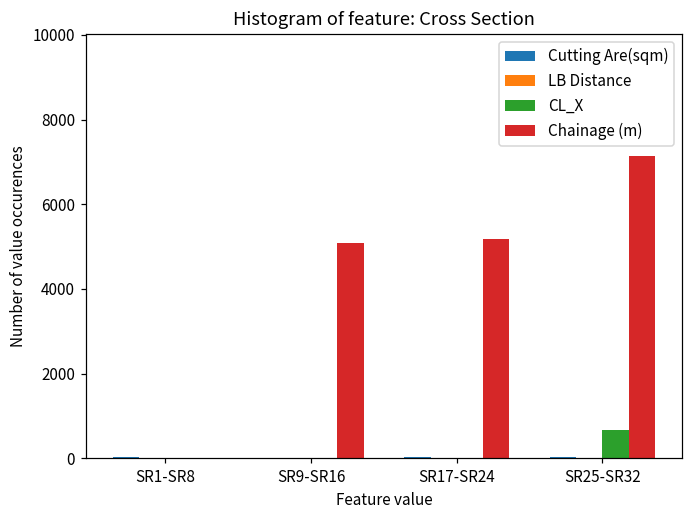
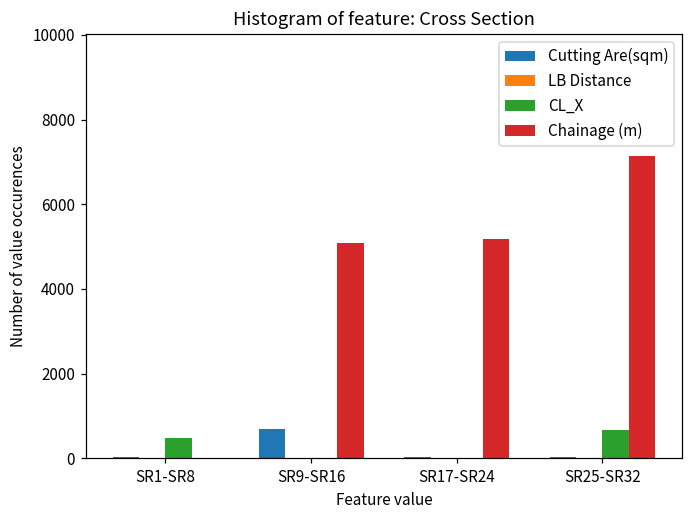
  {
    "Cutting Are(sqm)": {
-     "SR9-SR16": 0
+     "SR9-SR16": 700
    },
    "CL_X": {
-     "SR1-SR8": 0,
+     "SR1-SR8": 500,
      "SR25-SR32": 700
    },
    "Chainage (m)": {
      "SR1-SR8": 0,
      "SR9-SR16": 5100,
      "SR17-SR24": 5200,
      "SR25-SR32": 7200
    }
  }
